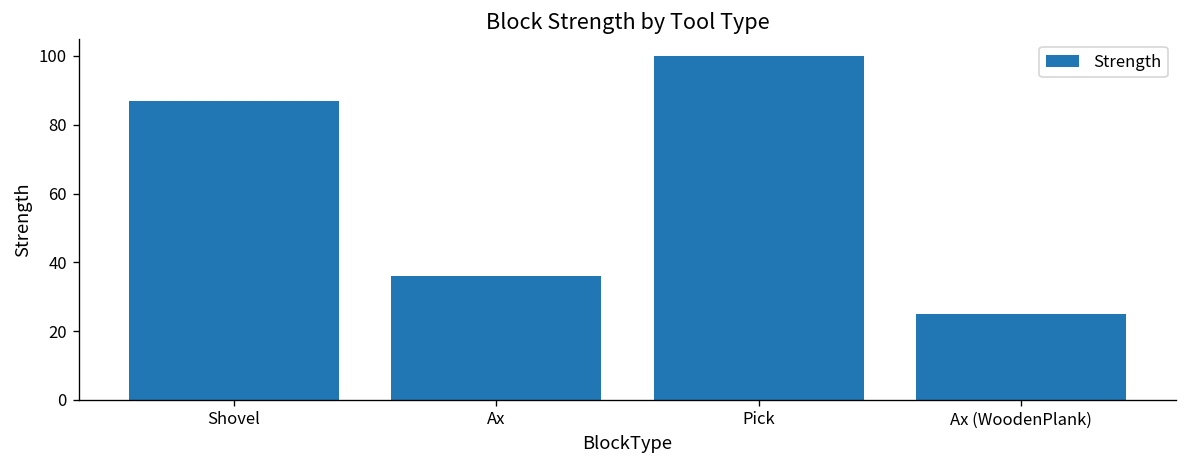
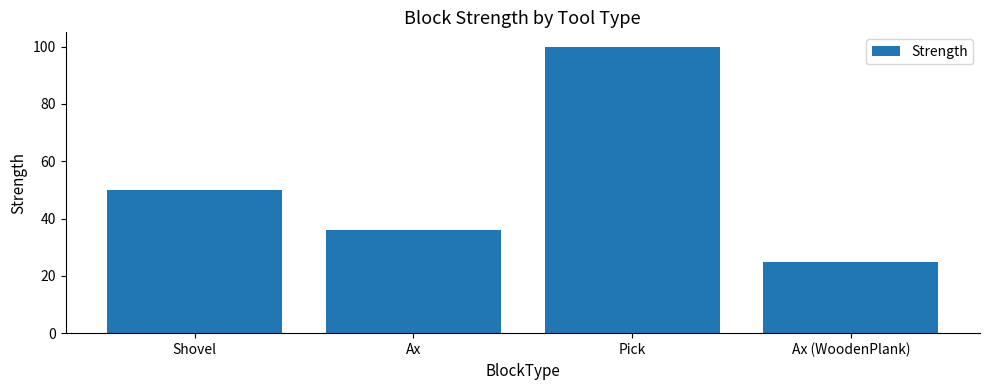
  {
-   "Shovel": 87,
+   "Shovel": 50,
    "Ax": 36,
    "Pick": 100,
    "Ax (WoodenPlank)": 25
  }
